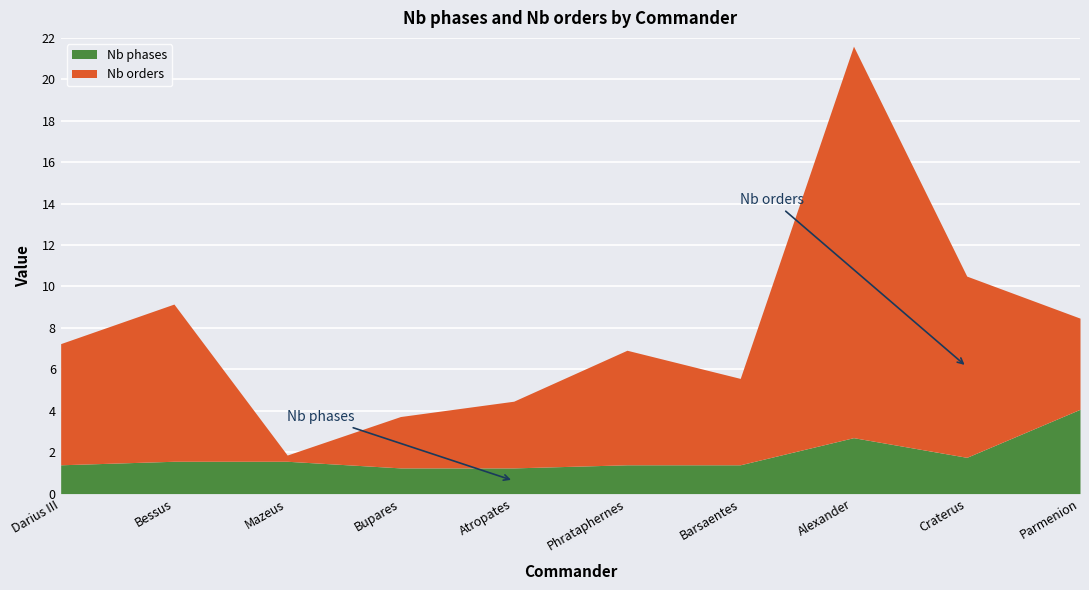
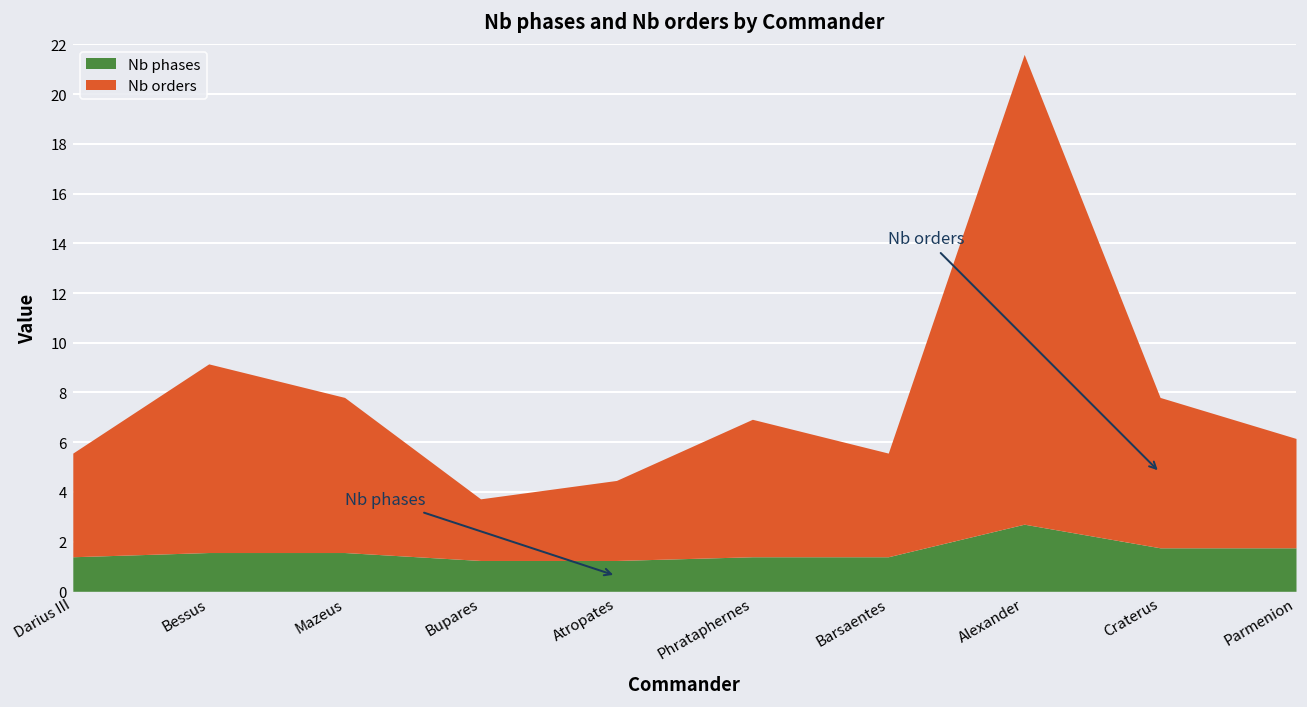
  {
    "Nb phases": {
      "Darius III": 1.4,
      "Bessus": 1.6,
      "Mazeus": 1.6,
      "Bupares": 1.2,
      "Atropates": 1.2,
      "Phrataphernes": 1.4,
      "Barsaentes": 1.4,
      "Alexander": 2.7,
      "Craterus": 1.8,
-     "Parmenion": 4.1
+     "Parmenion": 1.8
    },
    "Nb orders": {
-     "Darius III": 5.9,
+     "Darius III": 4.2,
      "Bessus": 7.6,
-     "Mazeus": 0.3,
+     "Mazeus": 6.2,
      "Bupares": 2.5,
      "Atropates": 3.2,
      "Phrataphernes": 5.5,
      "Barsaentes": 4.2,
      "Alexander": 18.9,
-     "Craterus": 8.8,
+     "Craterus": 6.1,
      "Parmenion": 4.4
    }
  }
